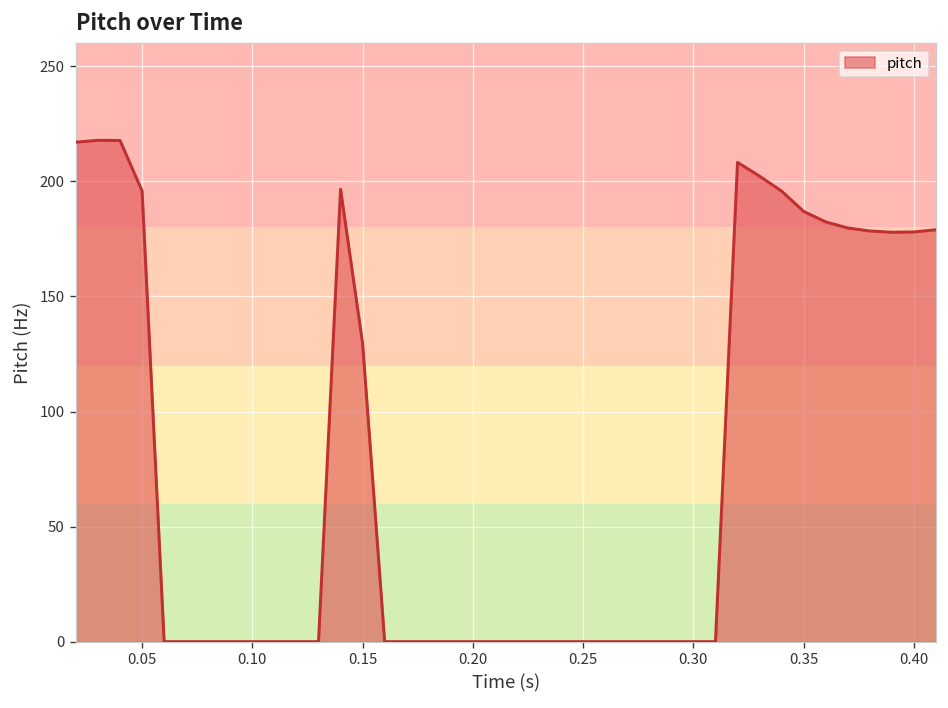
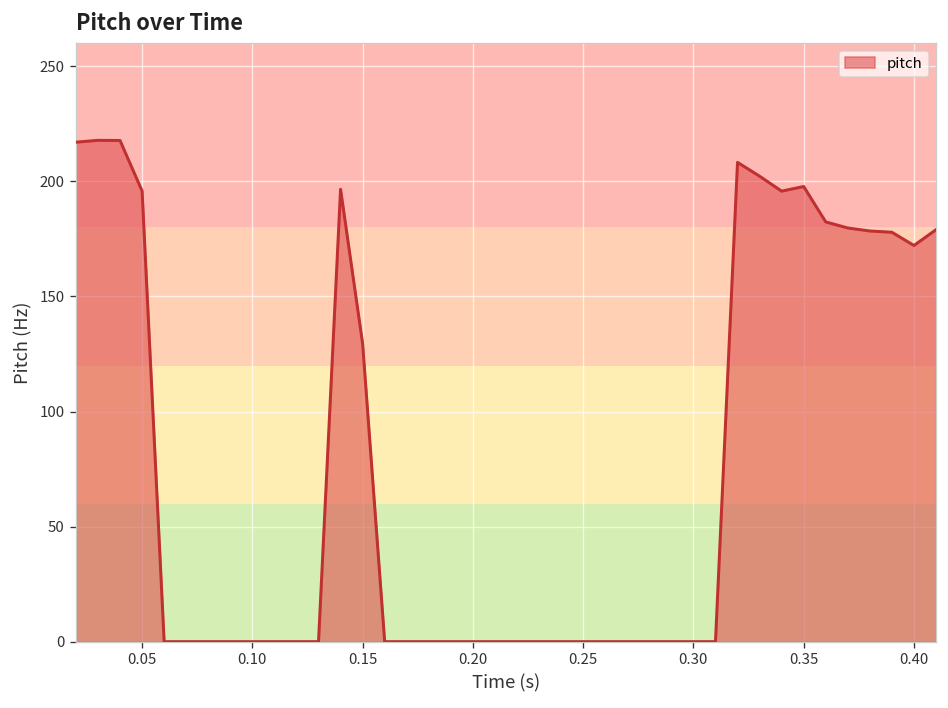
  {
    "0.05": 196,
    "0.10": 0,
    "0.15": 130,
    "0.20": 0,
    "0.25": 0,
    "0.30": 0,
-   "0.35": 187,
-   "0.40": 178
+   "0.35": 198,
+   "0.40": 172
  }
